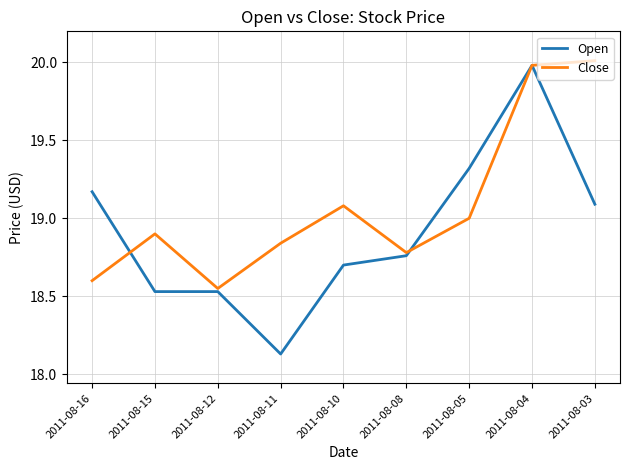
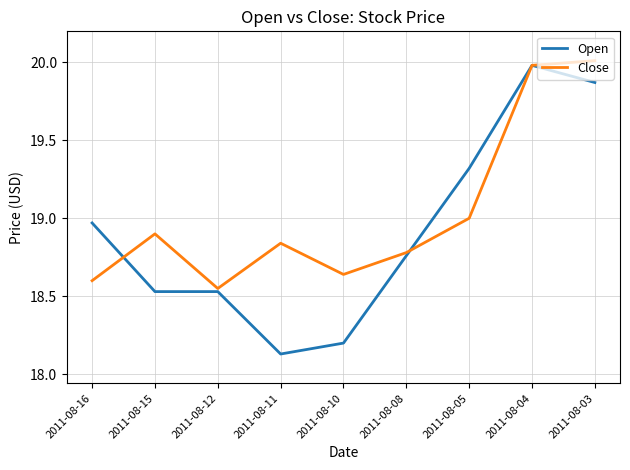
  {
    "Open": {
-     "2011-08-16": 19.17,
+     "2011-08-16": 18.97,
      "2011-08-15": 18.53,
      "2011-08-12": 18.53,
      "2011-08-11": 18.13,
-     "2011-08-10": 18.7,
+     "2011-08-10": 18.2,
      "2011-08-08": 18.76,
      "2011-08-05": 19.32,
-     "2011-08-03": 19.09
+     "2011-08-03": 19.87
    },
    "Close": {
      "2011-08-16": 18.60,
      "2011-08-15": 18.90,
      "2011-08-12": 18.55,
      "2011-08-11": 18.84,
-     "2011-08-10": 19.08,
+     "2011-08-10": 18.64,
      "2011-08-08": 18.78,
      "2011-08-05": 19.00
    }
  }
